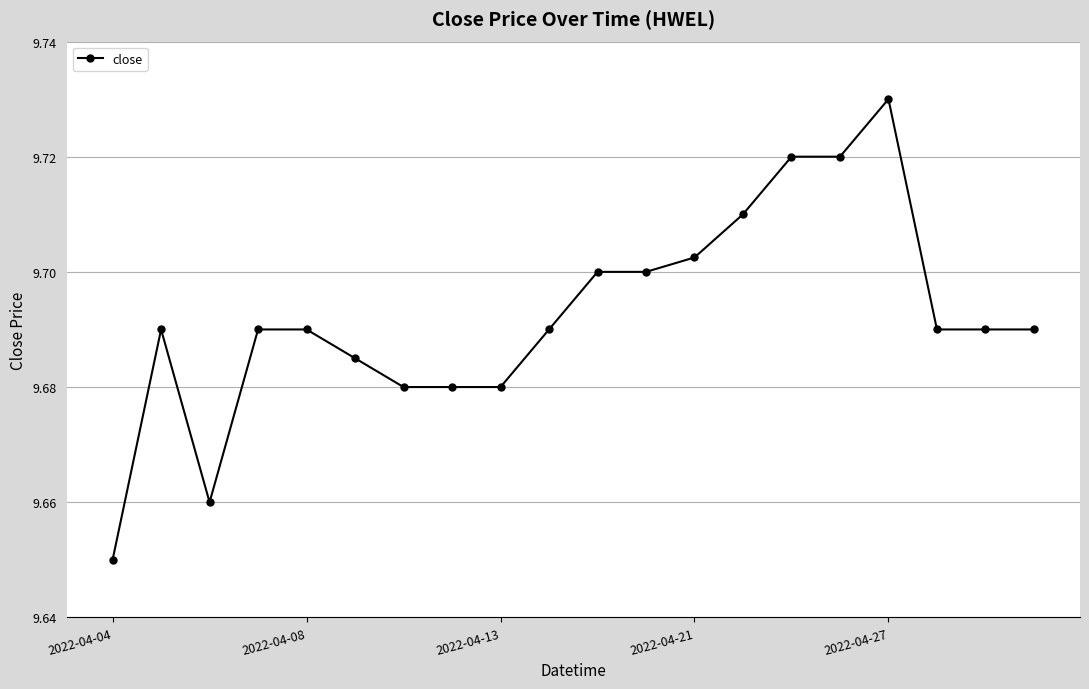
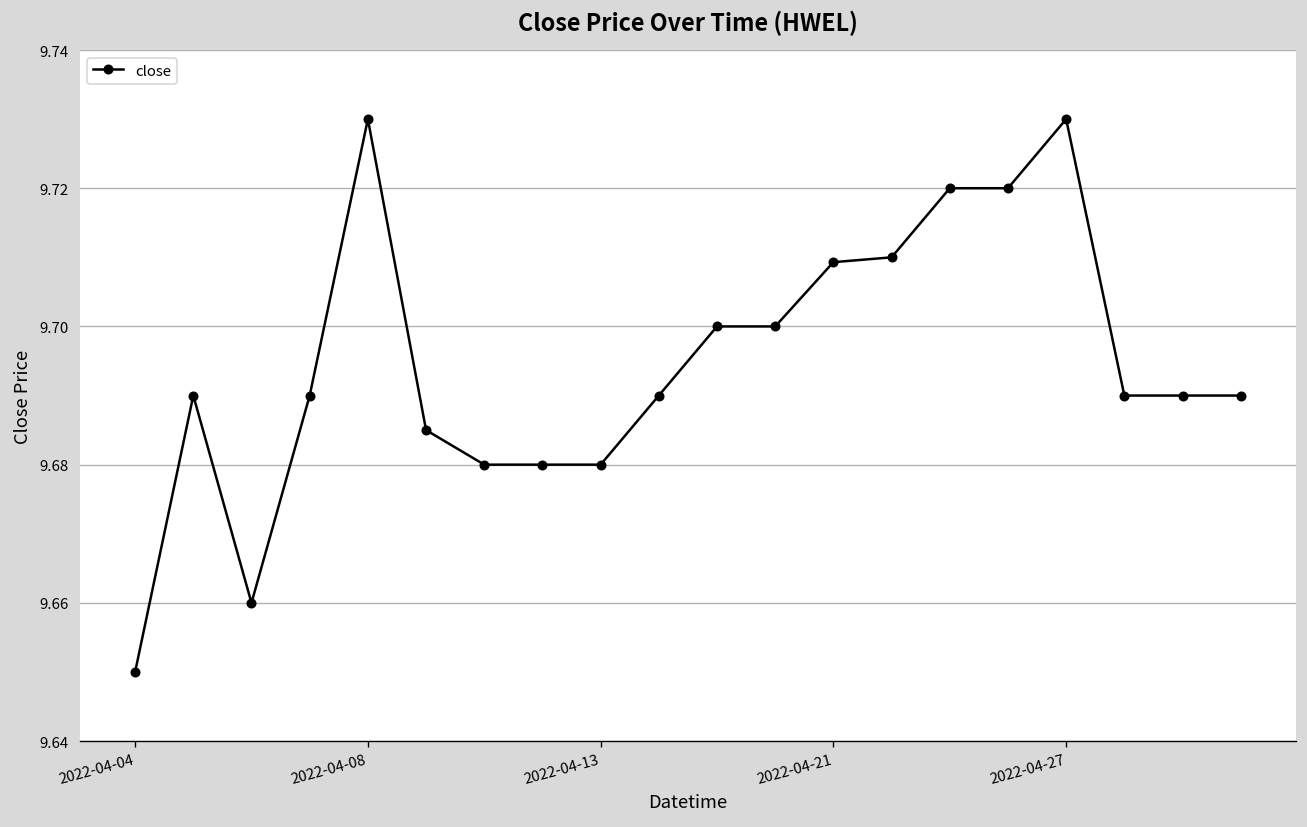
  {
    "2022-04-04": 9.650,
-   "2022-04-08": 9.69,
+   "2022-04-08": 9.73,
    "2022-04-13": 9.680,
-   "2022-04-21": 9.703,
+   "2022-04-21": 9.709,
    "2022-04-27": 9.730
  }
